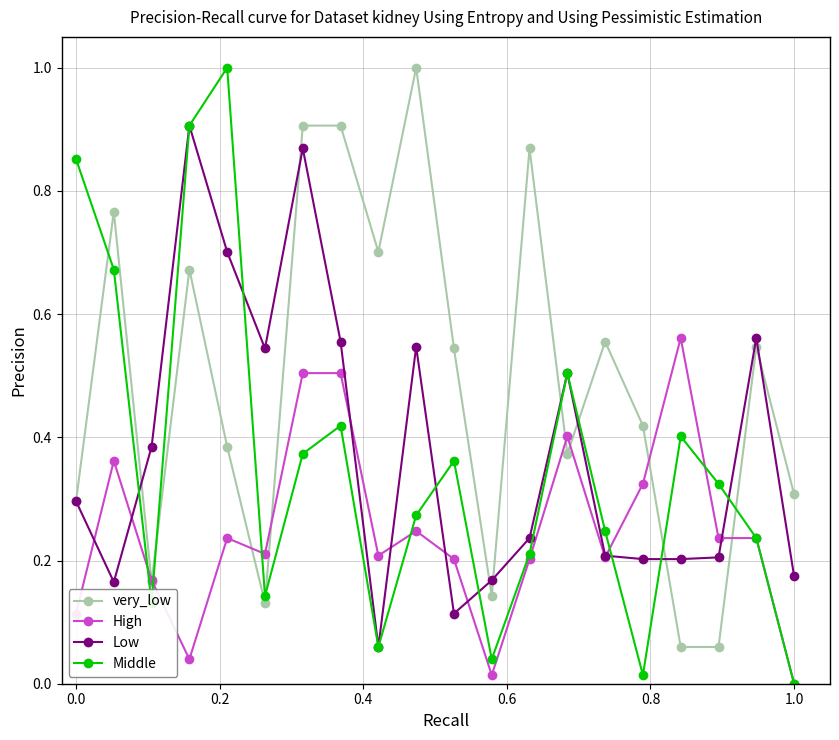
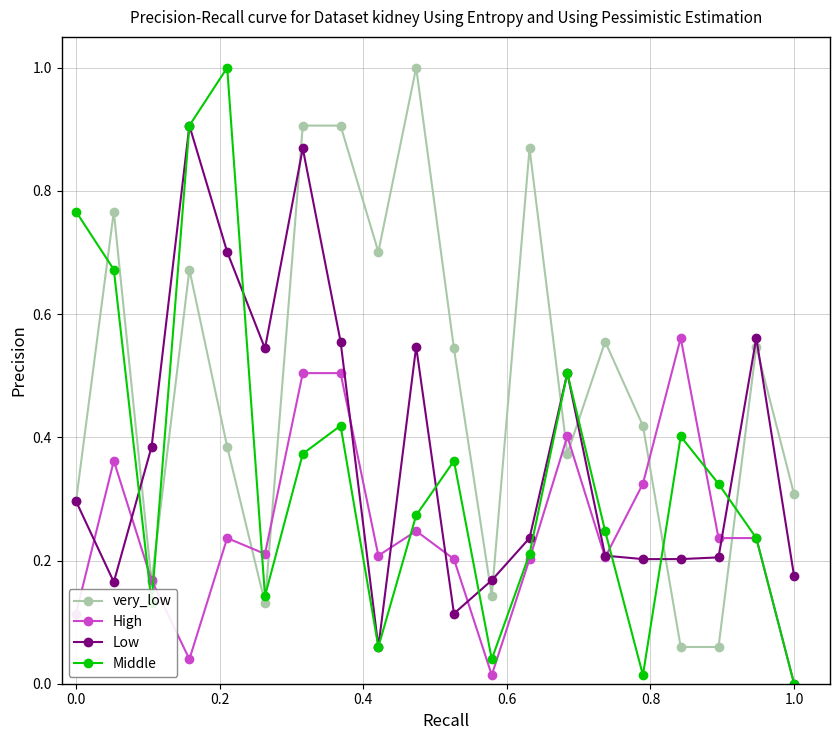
  {
    "very_low": {
      "1.0": 0.31
    },
    "Low": {
      "1.0": 0.17
    },
    "Middle": {
-     "0.0": 0.85
+     "0.0": 0.77
    }
  }
